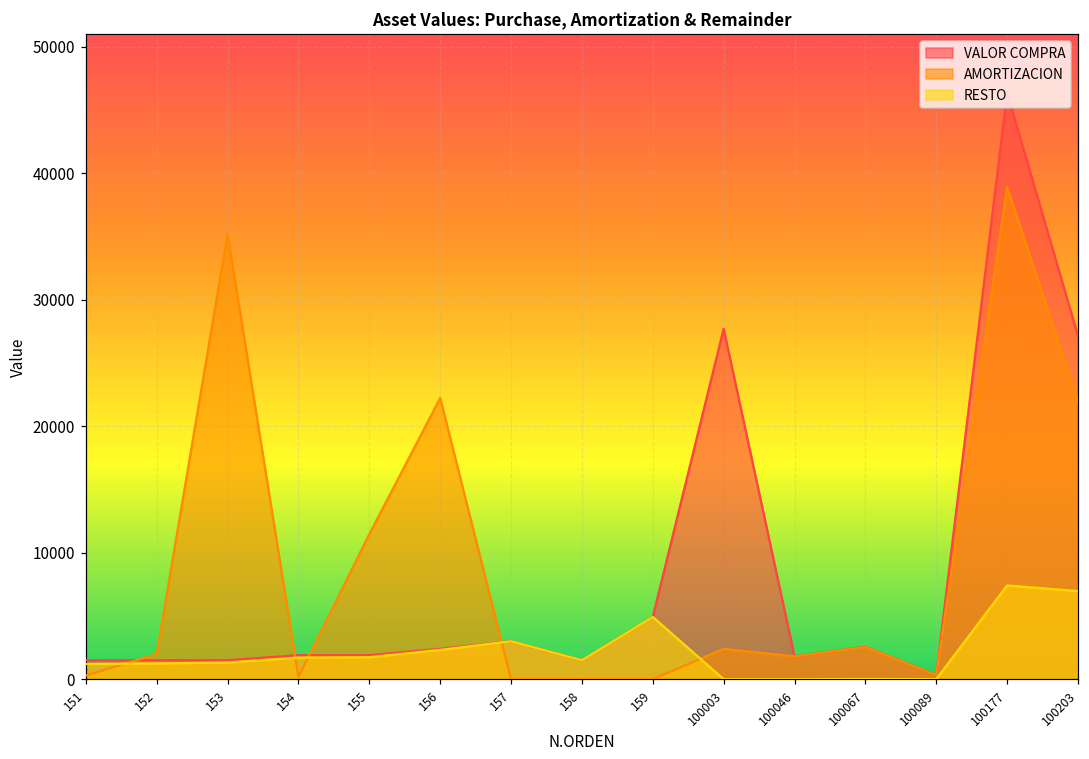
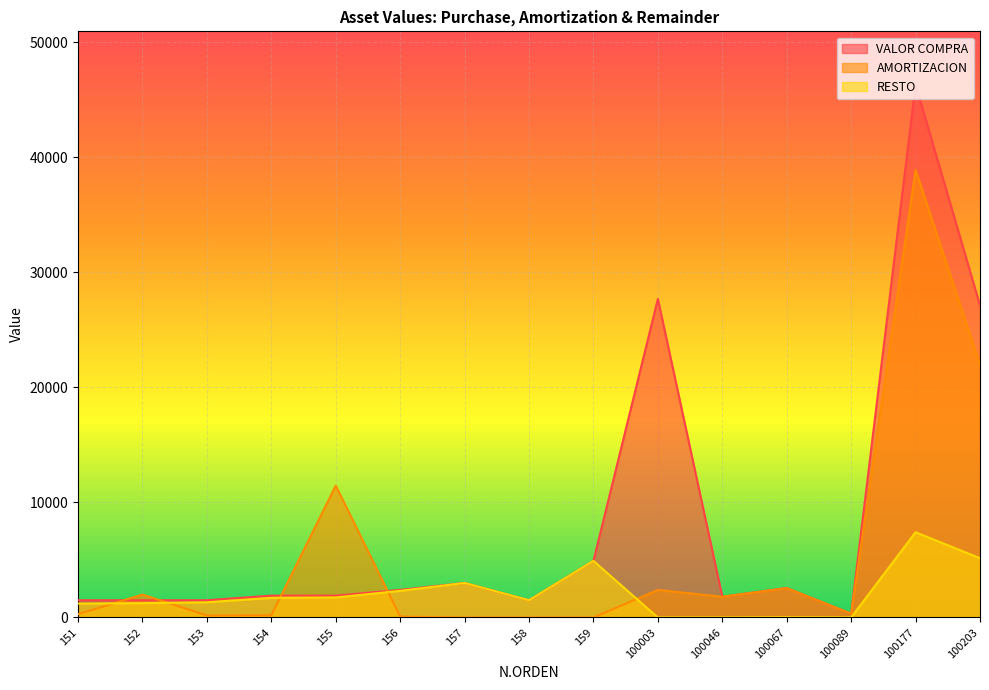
  {
    "VALOR COMPRA": {
      "151": 1500,
      "152": 1500,
      "100003": 27700,
      "100203": 27100
    },
    "AMORTIZACION": {
      "151": 300,
      "152": 2000,
-     "153": 35200,
+     "153": 200,
      "154": 200,
      "155": 11500,
-     "156": 22200,
+     "156": 100,
      "157": 0,
      "158": 0,
      "159": 0,
      "100003": 2400,
      "100177": 38900,
      "100203": 22000
    },
    "RESTO": {
      "151": 1200,
      "152": 1200,
      "100003": 0,
      "100046": 0,
      "100067": 0,
      "100089": 0,
      "100177": 7400,
-     "100203": 7000
+     "100203": 5200
    }
  }
